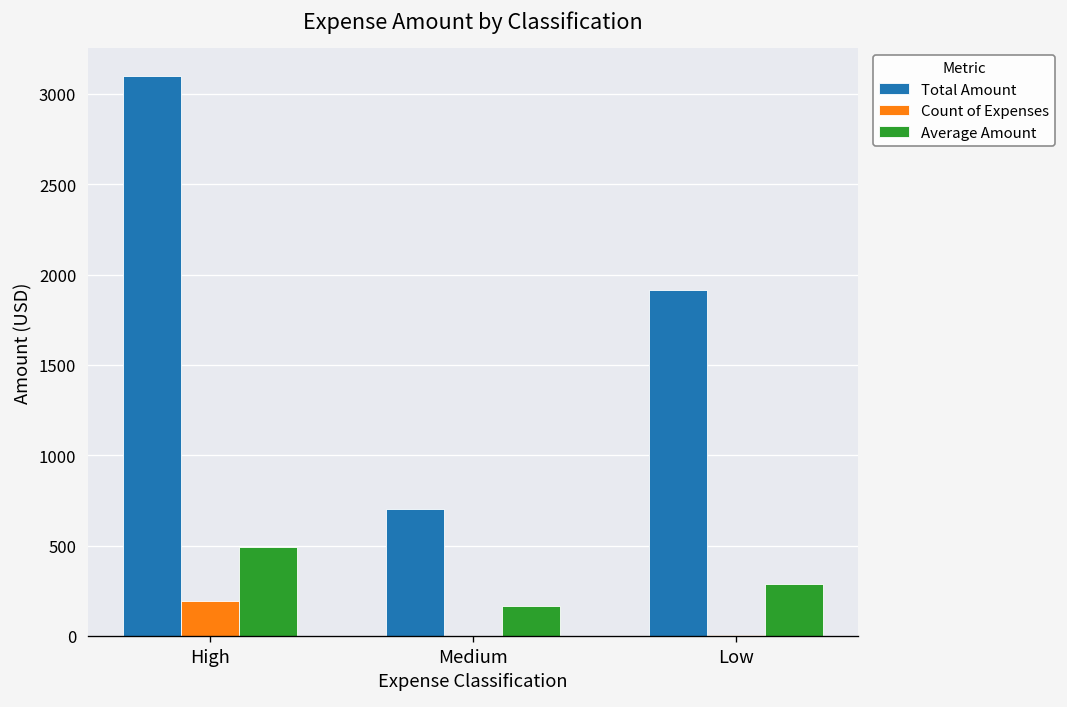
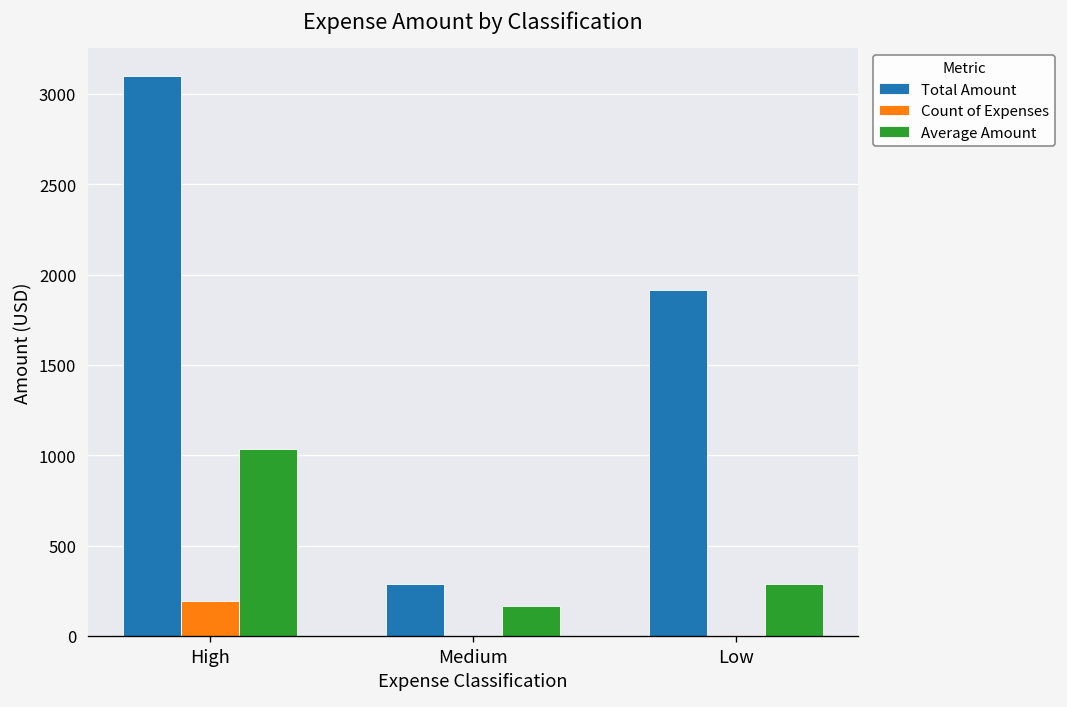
  {
    "Total Amount": {
      "High": 3100,
-     "Medium": 700,
+     "Medium": 290,
      "Low": 1920
    },
    "Count of Expenses": {
      "High": 190
    },
    "Average Amount": {
-     "High": 490,
+     "High": 1030,
      "Medium": 160,
      "Low": 290
    }
  }
